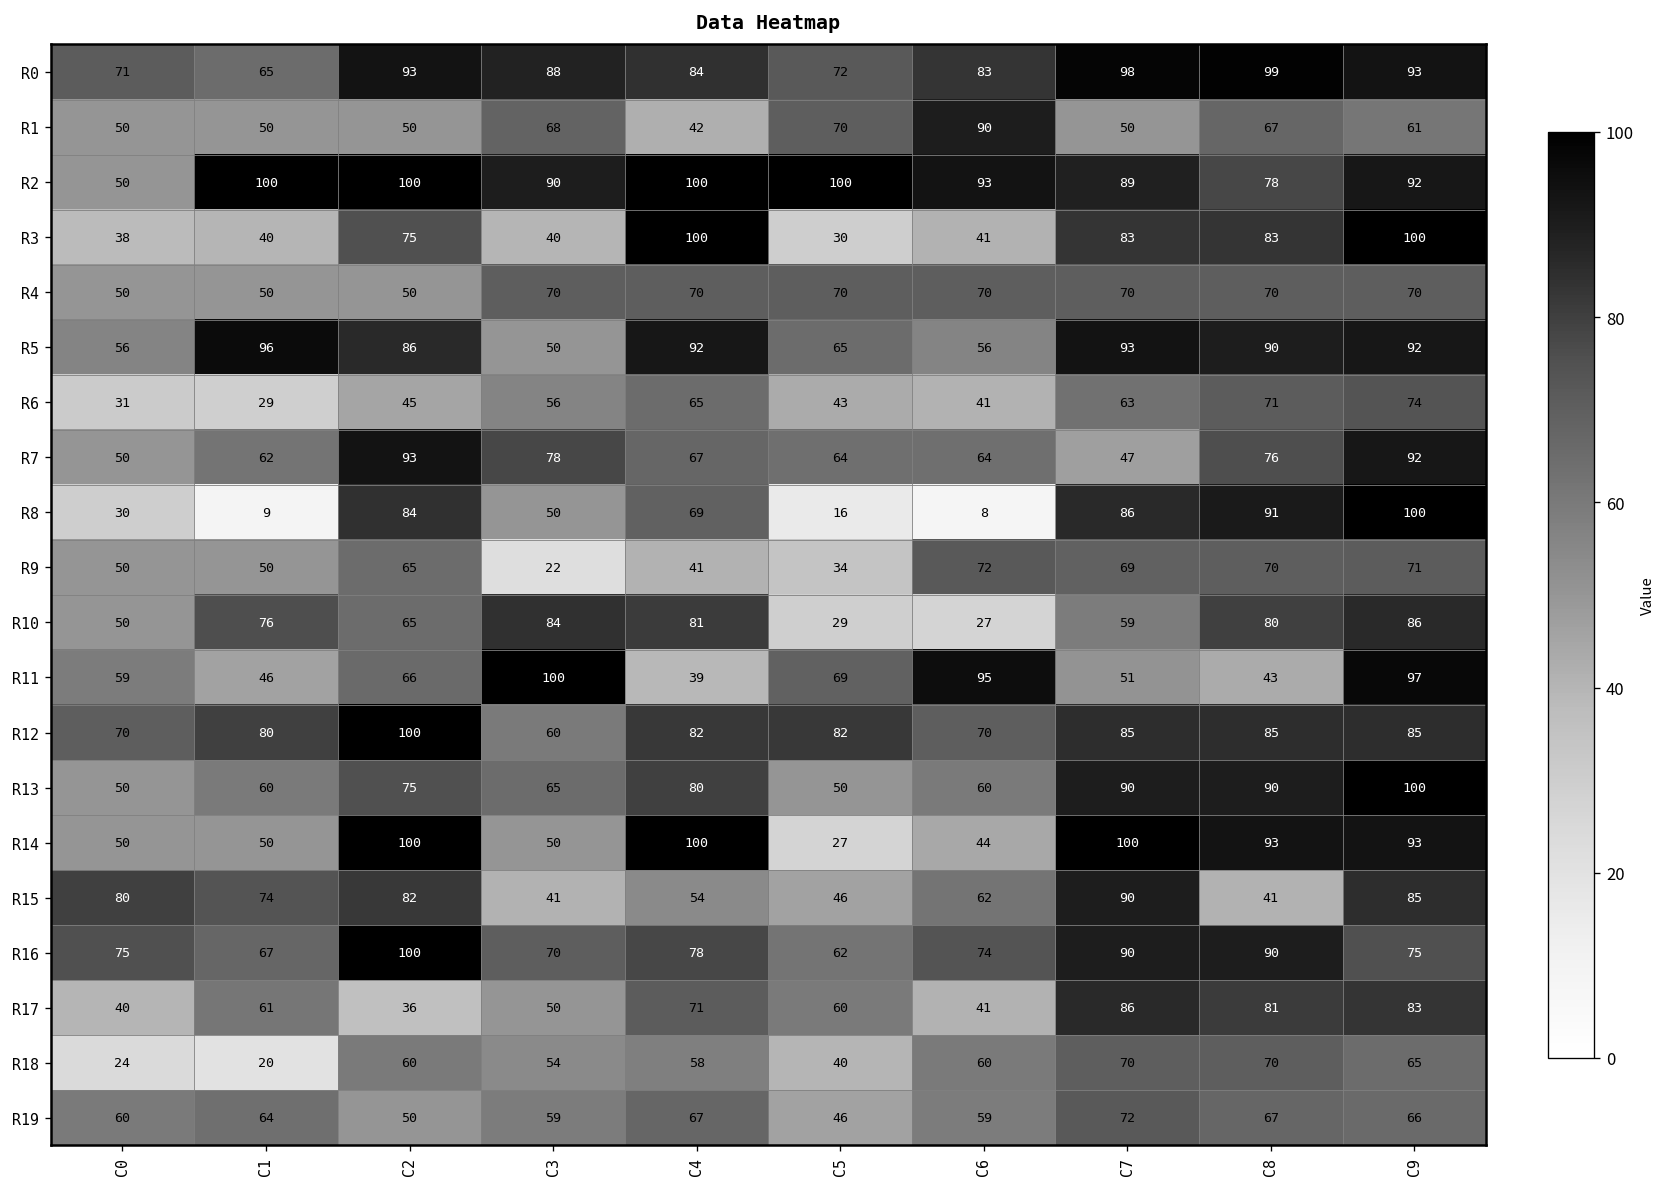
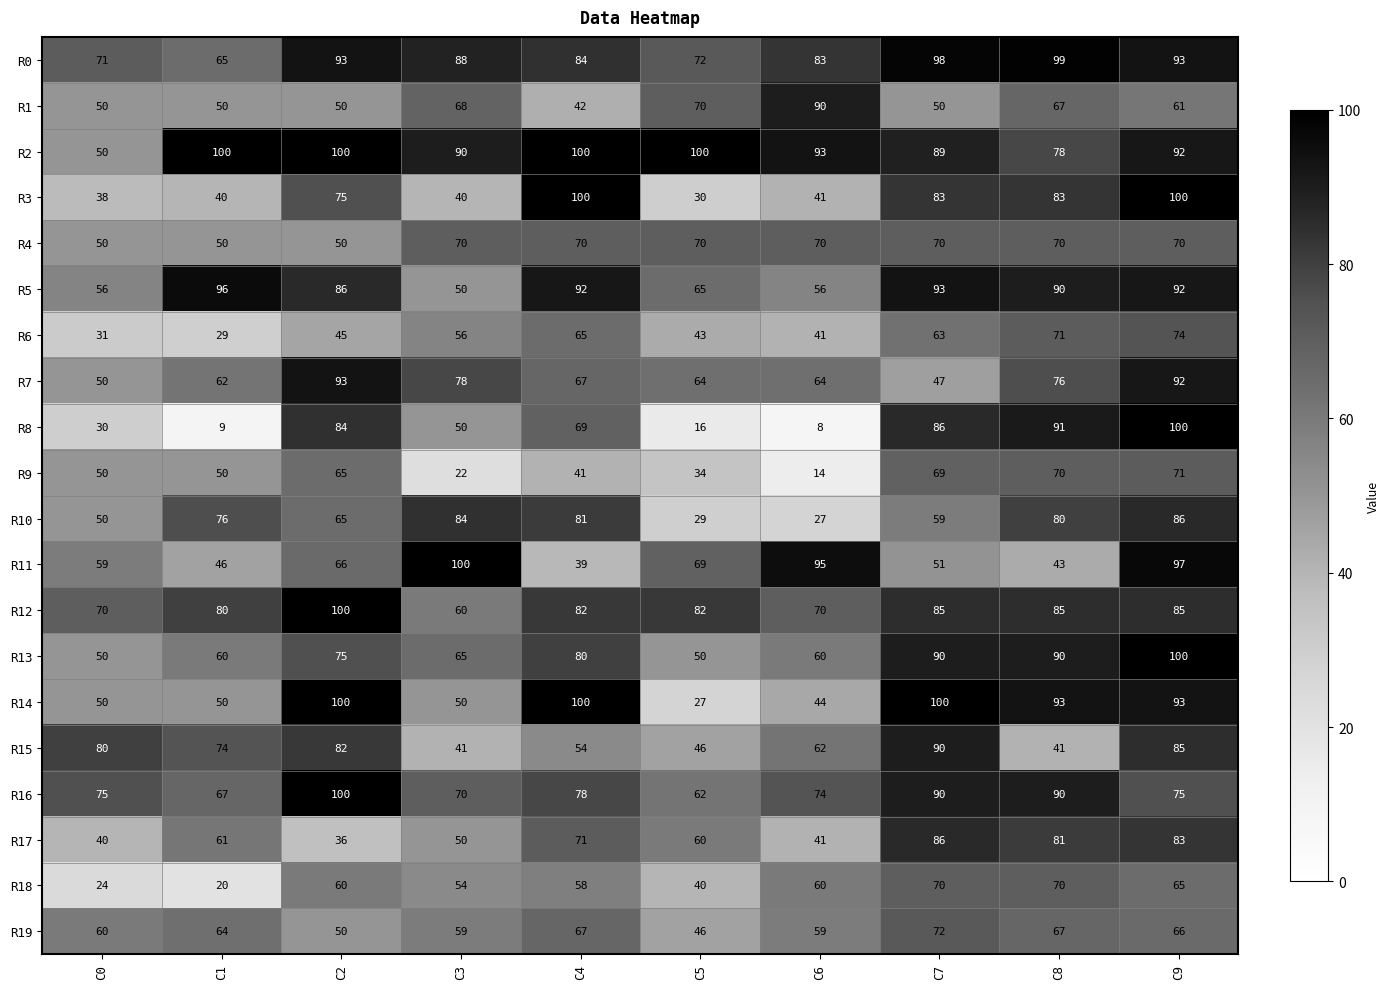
  {
    "R0": {
      "C0": 71,
      "C1": 65,
      "C2": 93,
      "C3": 88,
      "C4": 84,
      "C5": 72,
      "C6": 83,
      "C7": 98,
      "C8": 99,
      "C9": 93
    },
    "R1": {
      "C0": 50,
      "C1": 50,
      "C2": 50,
      "C3": 68,
      "C4": 42,
      "C5": 70,
      "C6": 90,
      "C7": 50,
      "C8": 67,
      "C9": 61
    },
    "R2": {
      "C0": 50,
      "C1": 100,
      "C2": 100,
      "C3": 90,
      "C4": 100,
      "C5": 100,
      "C6": 93,
      "C7": 89,
      "C8": 78,
      "C9": 92
    },
    "R3": {
      "C0": 38,
      "C1": 40,
      "C2": 75,
      "C3": 40,
      "C4": 100,
      "C5": 30,
      "C6": 41,
      "C7": 83,
      "C8": 83,
      "C9": 100
    },
    "R4": {
      "C0": 50,
      "C1": 50,
      "C2": 50,
      "C3": 70,
      "C4": 70,
      "C5": 70,
      "C6": 70,
      "C7": 70,
      "C8": 70,
      "C9": 70
    },
    "R5": {
      "C0": 56,
      "C1": 96,
      "C2": 86,
      "C3": 50,
      "C4": 92,
      "C5": 65,
      "C6": 56,
      "C7": 93,
      "C8": 90,
      "C9": 92
    },
    "R6": {
      "C0": 31,
      "C1": 29,
      "C2": 45,
      "C3": 56,
      "C4": 65,
      "C5": 43,
      "C6": 41,
      "C7": 63,
      "C8": 71,
      "C9": 74
    },
    "R7": {
      "C0": 50,
      "C1": 62,
      "C2": 93,
      "C3": 78,
      "C4": 67,
      "C5": 64,
      "C6": 64,
      "C7": 47,
      "C8": 76,
      "C9": 92
    },
    "R8": {
      "C0": 30,
      "C1": 9,
      "C2": 84,
      "C3": 50,
      "C4": 69,
      "C5": 16,
      "C6": 8,
      "C7": 86,
      "C8": 91,
      "C9": 100
    },
    "R9": {
      "C0": 50,
      "C1": 50,
      "C2": 65,
      "C3": 22,
      "C4": 41,
      "C5": 34,
-     "C6": 72,
+     "C6": 14,
      "C7": 69,
      "C8": 70,
      "C9": 71
    },
    "R10": {
      "C0": 50,
      "C1": 76,
      "C2": 65,
      "C3": 84,
      "C4": 81,
      "C5": 29,
      "C6": 27,
      "C7": 59,
      "C8": 80,
      "C9": 86
    },
    "R11": {
      "C0": 59,
      "C1": 46,
      "C2": 66,
      "C3": 100,
      "C4": 39,
      "C5": 69,
      "C6": 95,
      "C7": 51,
      "C8": 43,
      "C9": 97
    },
    "R12": {
      "C0": 70,
      "C1": 80,
      "C2": 100,
      "C3": 60,
      "C4": 82,
      "C5": 82,
      "C6": 70,
      "C7": 85,
      "C8": 85,
      "C9": 85
    },
    "R13": {
      "C0": 50,
      "C1": 60,
      "C2": 75,
      "C3": 65,
      "C4": 80,
      "C5": 50,
      "C6": 60,
      "C7": 90,
      "C8": 90,
      "C9": 100
    },
    "R14": {
      "C0": 50,
      "C1": 50,
      "C2": 100,
      "C3": 50,
      "C4": 100,
      "C5": 27,
      "C6": 44,
      "C7": 100,
      "C8": 93,
      "C9": 93
    },
    "R15": {
      "C0": 80,
      "C1": 74,
      "C2": 82,
      "C3": 41,
      "C4": 54,
      "C5": 46,
      "C6": 62,
      "C7": 90,
      "C8": 41,
      "C9": 85
    },
    "R16": {
      "C0": 75,
      "C1": 67,
      "C2": 100,
      "C3": 70,
      "C4": 78,
      "C5": 62,
      "C6": 74,
      "C7": 90,
      "C8": 90,
      "C9": 75
    },
    "R17": {
      "C0": 40,
      "C1": 61,
      "C2": 36,
      "C3": 50,
      "C4": 71,
      "C5": 60,
      "C6": 41,
      "C7": 86,
      "C8": 81,
      "C9": 83
    },
    "R18": {
      "C0": 24,
      "C1": 20,
      "C2": 60,
      "C3": 54,
      "C4": 58,
      "C5": 40,
      "C6": 60,
      "C7": 70,
      "C8": 70,
      "C9": 65
    },
    "R19": {
      "C0": 60,
      "C1": 64,
      "C2": 50,
      "C3": 59,
      "C4": 67,
      "C5": 46,
      "C6": 59,
      "C7": 72,
      "C8": 67,
      "C9": 66
    }
  }
